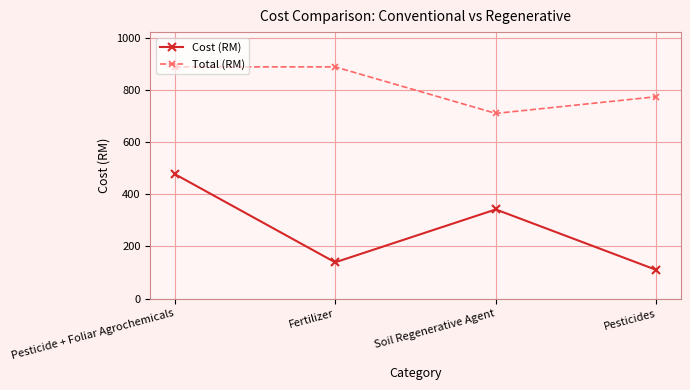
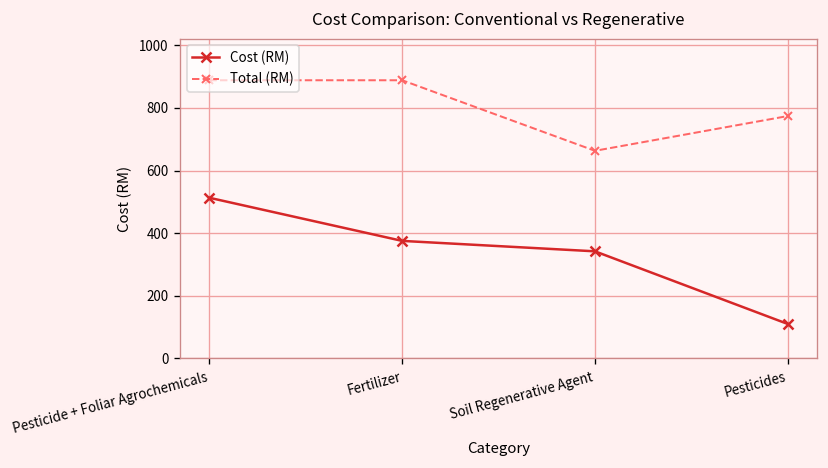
  {
    "Cost (RM)": {
-     "Pesticide + Foliar Agrochemicals": 480,
-     "Fertilizer": 140,
+     "Pesticide + Foliar Agrochemicals": 510,
+     "Fertilizer": 380,
      "Soil Regenerative Agent": 340,
      "Pesticides": 110
    },
    "Total (RM)": {
      "Fertilizer": 890,
-     "Soil Regenerative Agent": 710,
+     "Soil Regenerative Agent": 660,
      "Pesticides": 770
    }
  }
